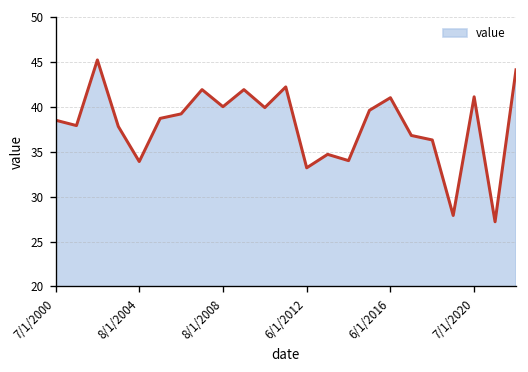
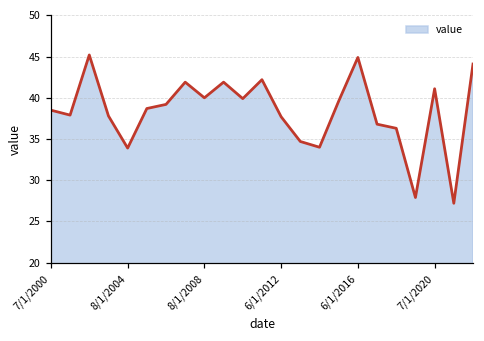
  {
    "7/1/2000": 39,
    "8/1/2004": 34,
    "8/1/2008": 40,
-   "6/1/2012": 33,
-   "6/1/2016": 41,
+   "6/1/2012": 38,
+   "6/1/2016": 45,
    "7/1/2020": 41
  }
